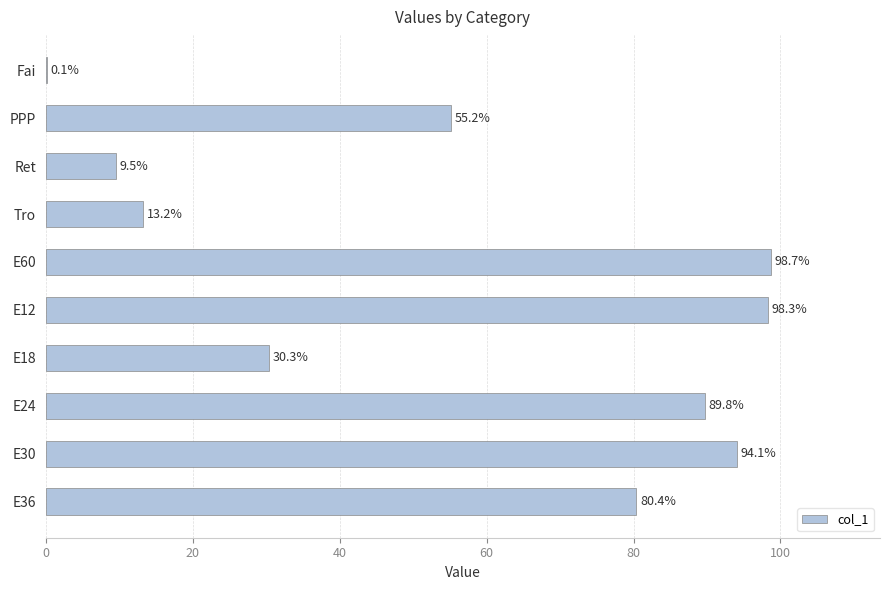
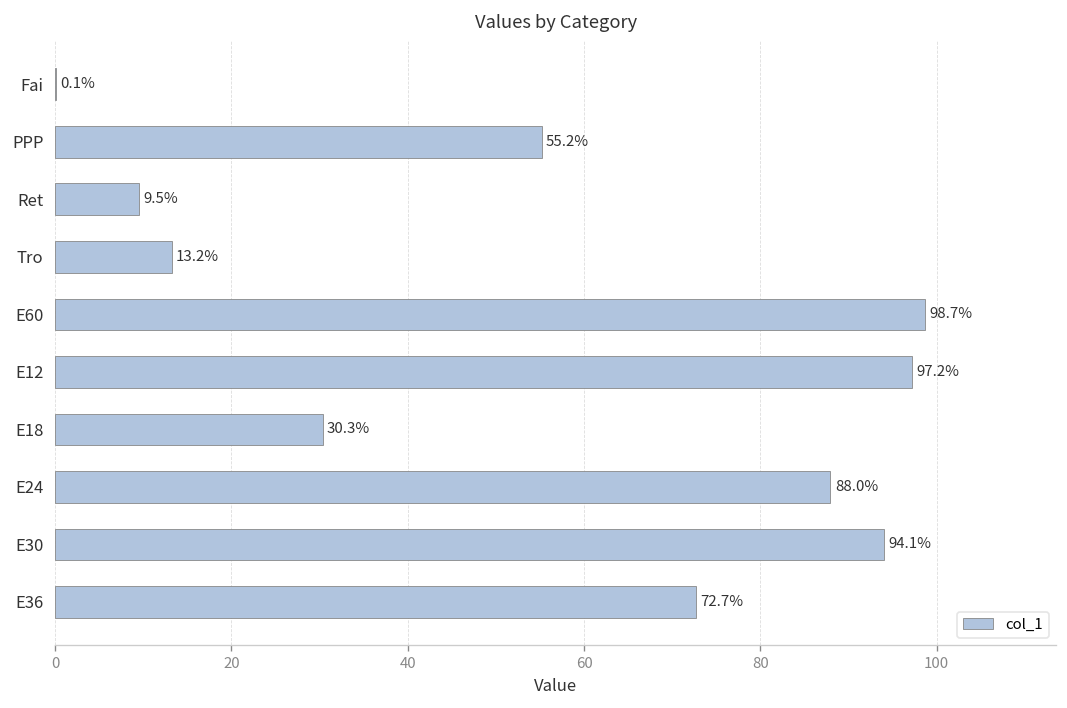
  {
    "Fai": "0.1%",
    "PPP": "55.2%",
    "Ret": "9.5%",
    "Tro": "13.2%",
    "E60": "98.7%",
-   "E12": "98.3%",
+   "E12": "97.2%",
    "E18": "30.3%",
-   "E24": "89.8%",
+   "E24": "88.0%",
    "E30": "94.1%",
-   "E36": "80.4%"
+   "E36": "72.7%"
  }
